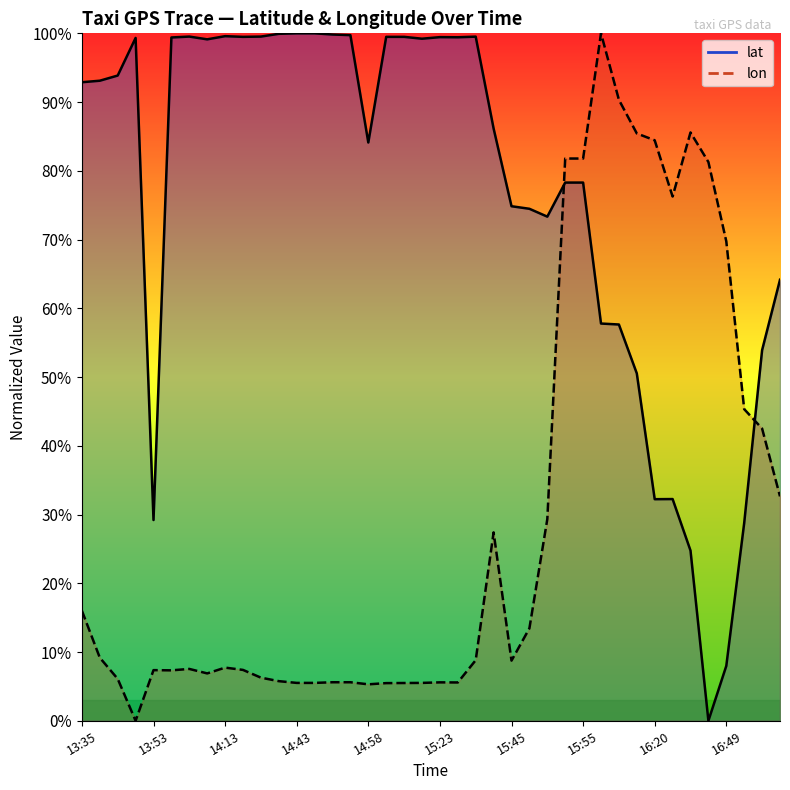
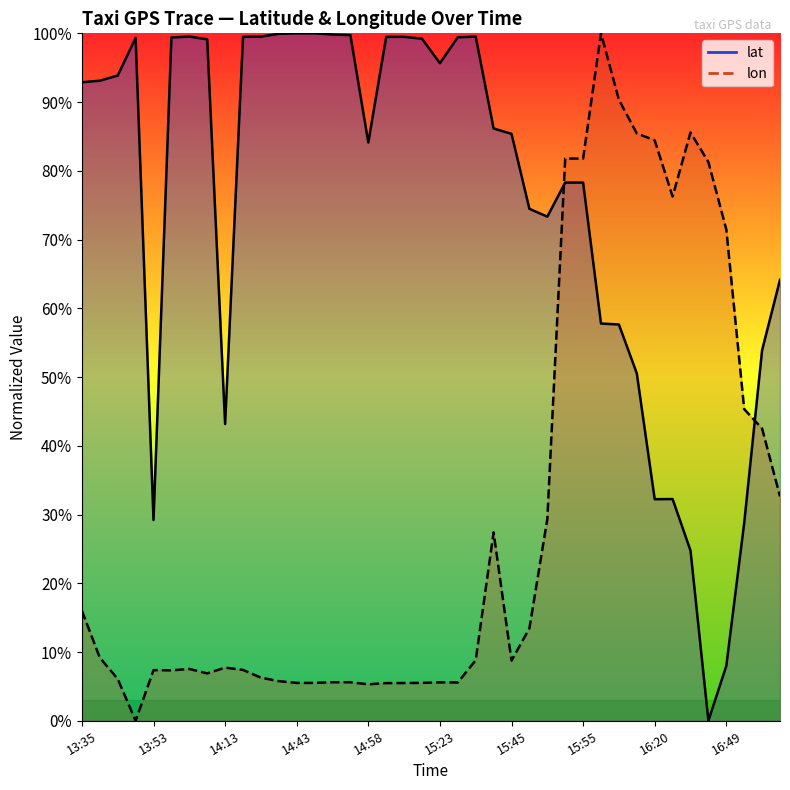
  {
    "lat": {
      "13:35": "93%",
      "13:53": "29%",
-     "14:13": "100%",
+     "14:13": "43%",
      "14:58": "84%",
-     "15:23": "99%",
-     "15:45": "75%",
+     "15:23": "96%",
+     "15:45": "85%",
      "16:20": "32%",
      "16:49": "8%"
    },
    "lon": {
      "13:35": "16%",
      "13:53": "7%",
      "14:13": "8%",
      "14:58": "5%",
      "15:23": "6%",
      "15:45": "9%",
      "16:20": "84%",
-     "16:49": "70%"
+     "16:49": "71%"
    }
  }
